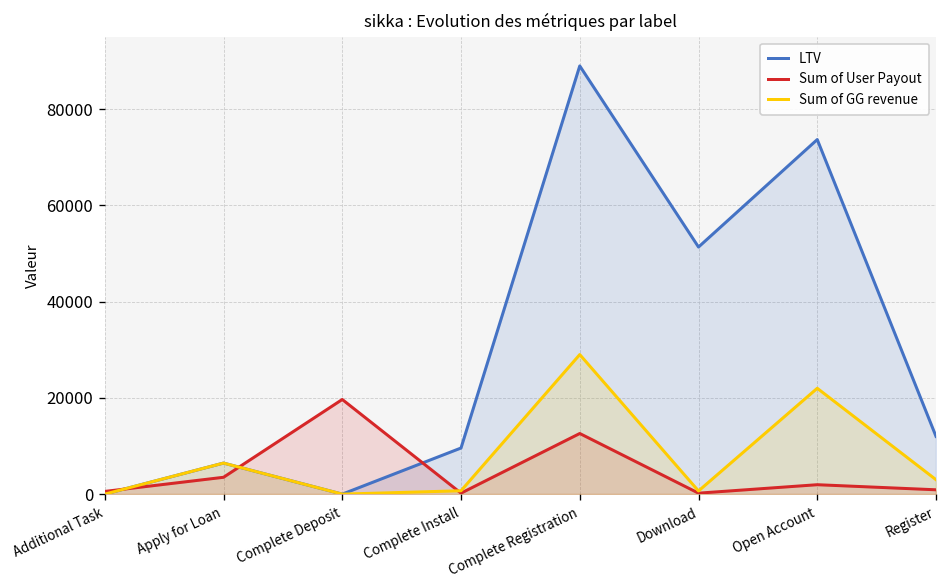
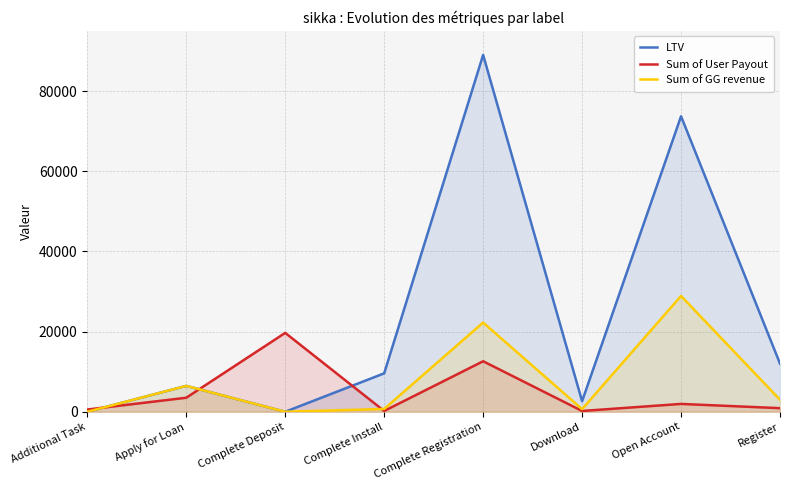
  {
    "LTV": {
      "Complete Install": 10000,
      "Complete Registration": 89000,
-     "Download": 51000,
+     "Download": 3000,
      "Open Account": 74000,
      "Register": 12000
    },
    "Sum of User Payout": {
      "Apply for Loan": 4000,
      "Complete Deposit": 20000,
      "Complete Registration": 13000,
      "Open Account": 2000,
      "Register": 1000
    },
    "Sum of GG revenue": {
-     "Complete Registration": 29000,
-     "Open Account": 22000,
+     "Complete Registration": 22000,
+     "Open Account": 29000,
      "Register": 3000
    }
  }
